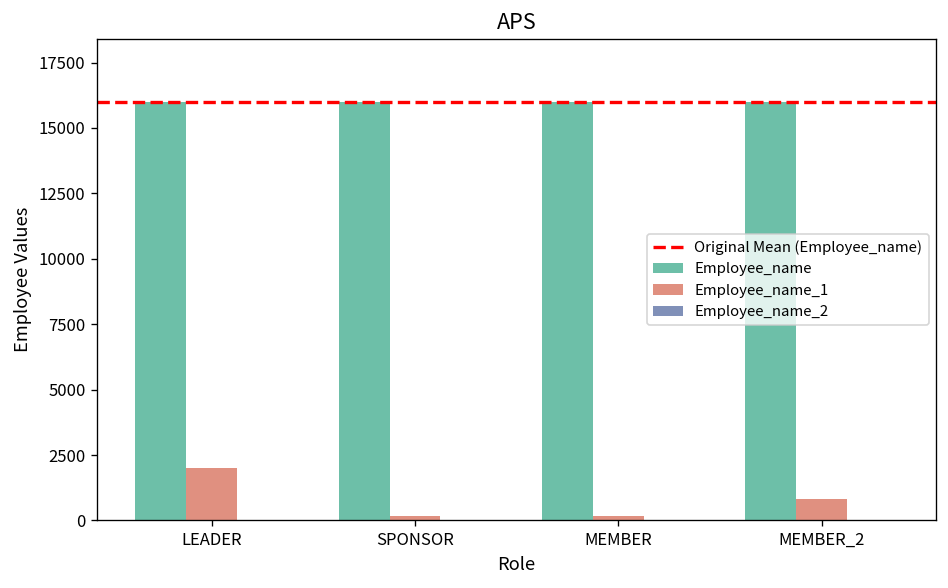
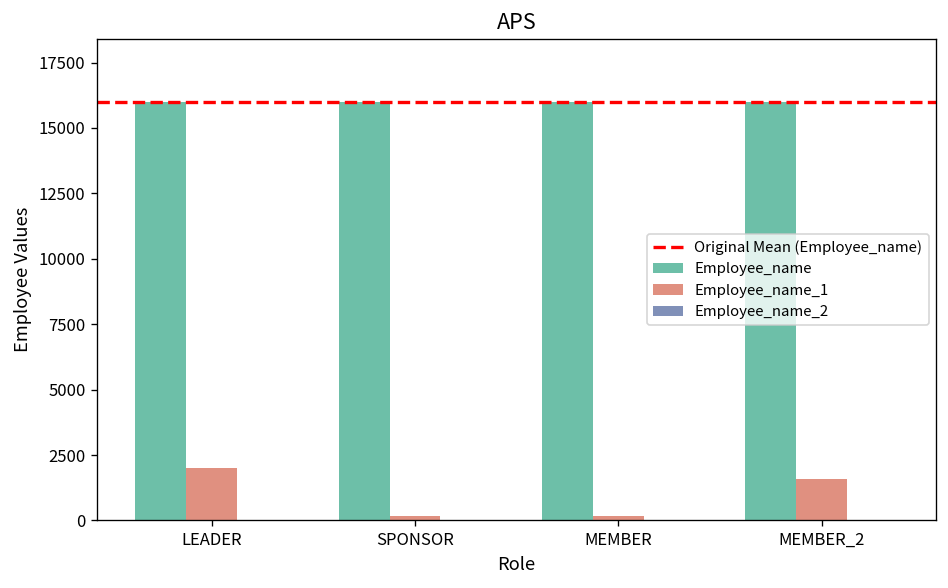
  {
    "Employee_name_1": {
      "LEADER": 2000,
      "SPONSOR": 200,
      "MEMBER": 200,
-     "MEMBER_2": 800
+     "MEMBER_2": 1600
    }
  }
